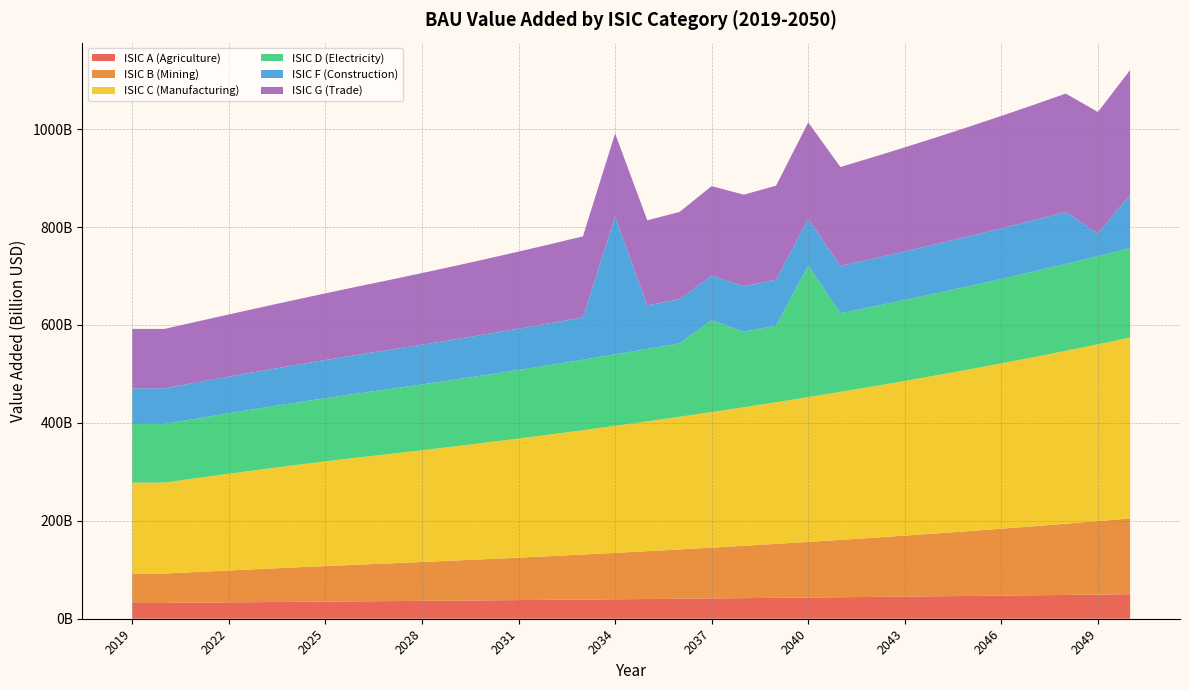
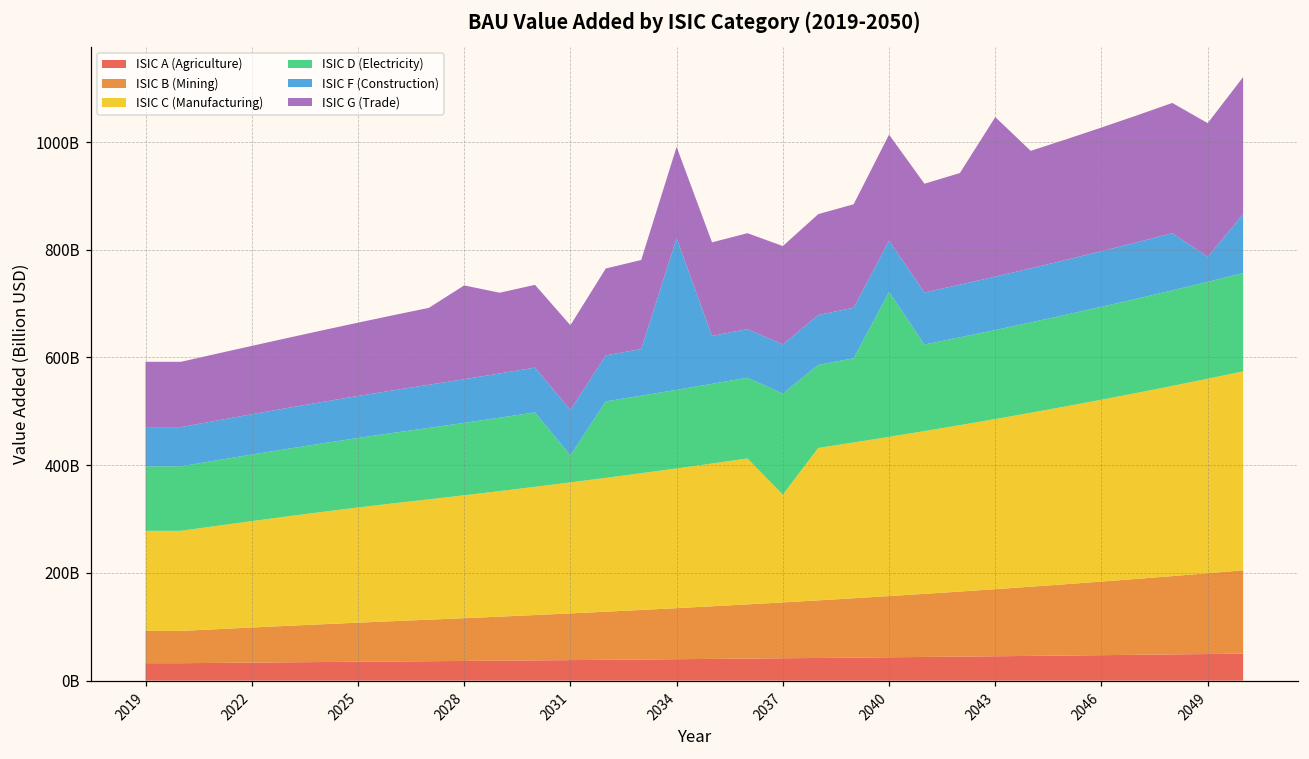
  {
    "ISIC C (Manufacturing)": {
      "2019": 190000000000,
      "2022": 200000000000,
      "2025": 210000000000,
      "2028": 230000000000,
      "2031": 240000000000,
      "2034": 260000000000,
-     "2037": 280000000000,
+     "2037": 200000000000,
      "2040": 300000000000,
      "2043": 320000000000,
      "2046": 340000000000,
      "2049": 360000000000
    },
    "ISIC D (Electricity)": {
      "2019": 120000000000,
      "2022": 120000000000,
      "2025": 130000000000,
      "2028": 130000000000,
-     "2031": 140000000000,
+     "2031": 50000000000,
      "2034": 150000000000,
      "2037": 190000000000,
      "2040": 270000000000,
      "2043": 170000000000,
      "2046": 170000000000,
      "2049": 180000000000
    },
    "ISIC F (Construction)": {
      "2019": 70000000000,
      "2022": 70000000000,
      "2025": 80000000000,
      "2028": 80000000000,
      "2031": 80000000000,
      "2034": 280000000000,
      "2037": 90000000000,
      "2040": 100000000000,
      "2043": 100000000000,
      "2046": 100000000000,
      "2049": 50000000000
    },
    "ISIC G (Trade)": {
      "2019": 120000000000,
      "2022": 130000000000,
      "2025": 140000000000,
-     "2028": 150000000000,
+     "2028": 170000000000,
      "2031": 160000000000,
      "2034": 170000000000,
      "2037": 180000000000,
      "2040": 200000000000,
-     "2043": 210000000000,
+     "2043": 300000000000,
      "2046": 230000000000,
      "2049": 250000000000
    }
  }
